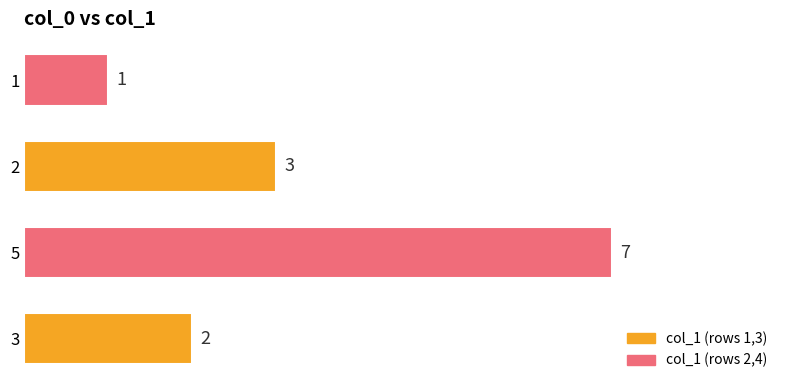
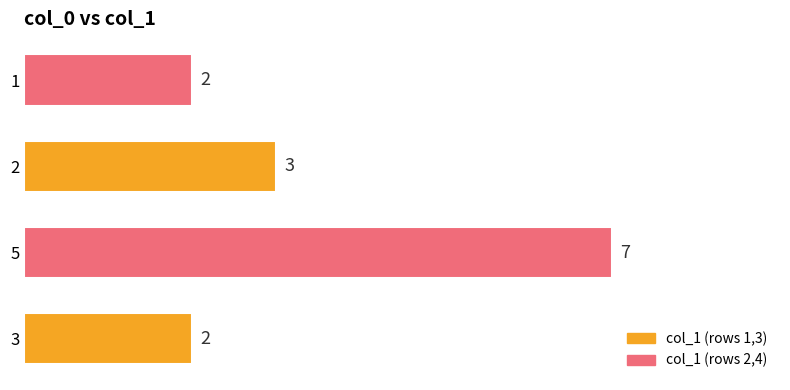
  {
-   "1": 1,
+   "1": 2,
    "2": 3,
    "5": 7,
    "3": 2
  }
